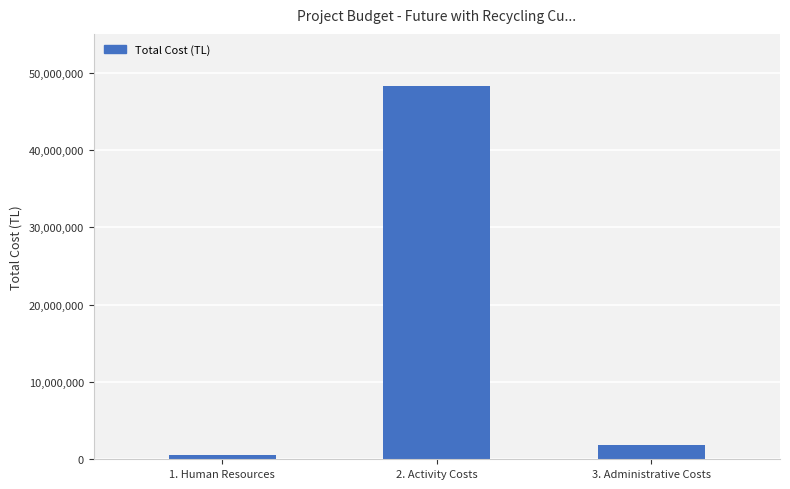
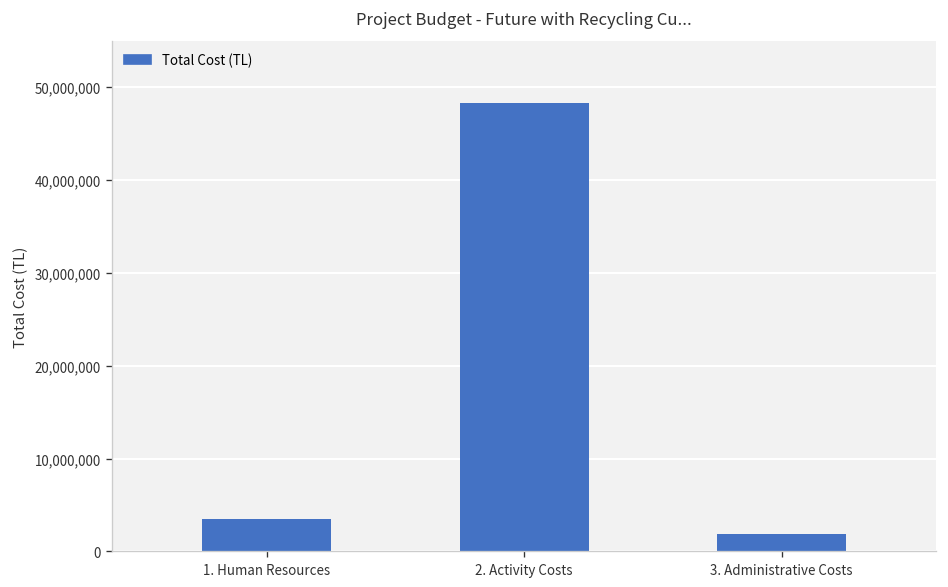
  {
-   "1. Human Resources": "1,000,000",
+   "1. Human Resources": "3,000,000",
    "2. Activity Costs": "48,000,000",
    "3. Administrative Costs": "2,000,000"
  }
